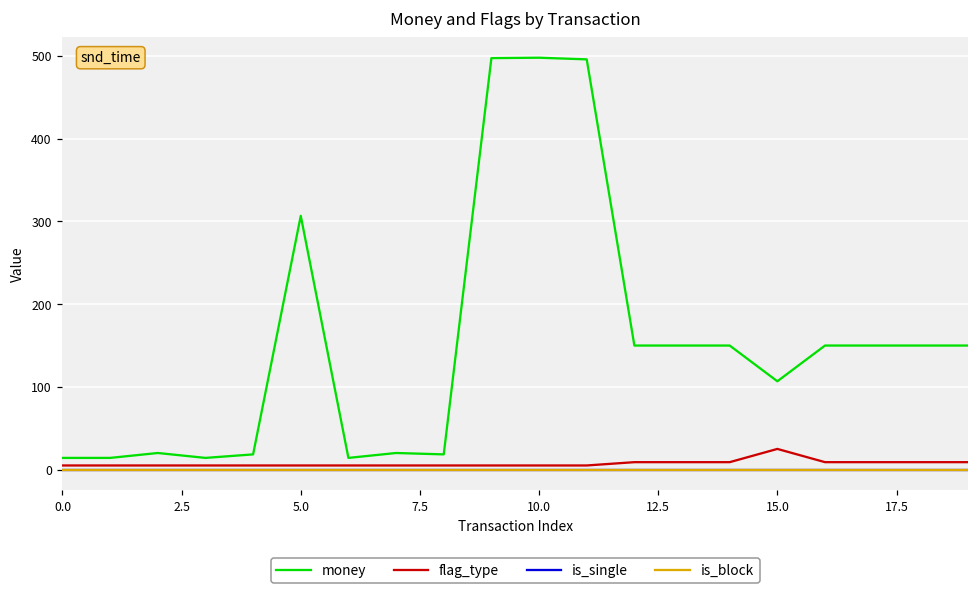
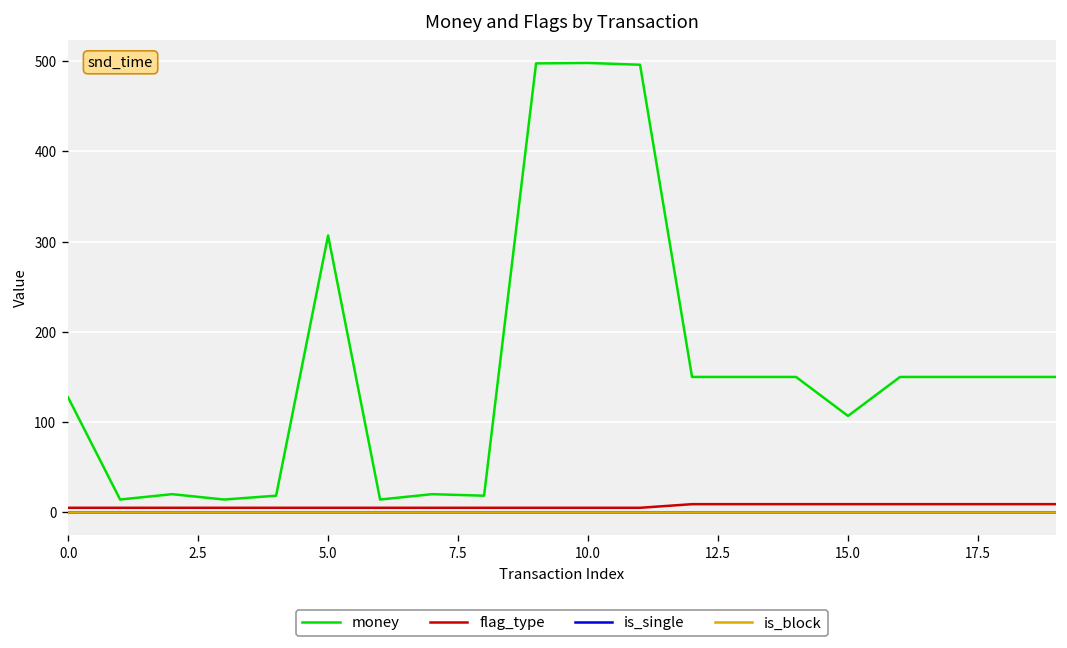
  {
    "money": {
-     "0.0": 10,
+     "0.0": 130,
      "5.0": 310,
      "10.0": 500,
      "15.0": 110
    },
    "flag_type": {
      "0.0": 10,
      "5.0": 10,
      "10.0": 10,
-     "15.0": 30
+     "15.0": 10
    },
    "is_block": {
      "0.0": 0,
      "5.0": 0,
      "10.0": 0,
      "15.0": 0
    }
  }
